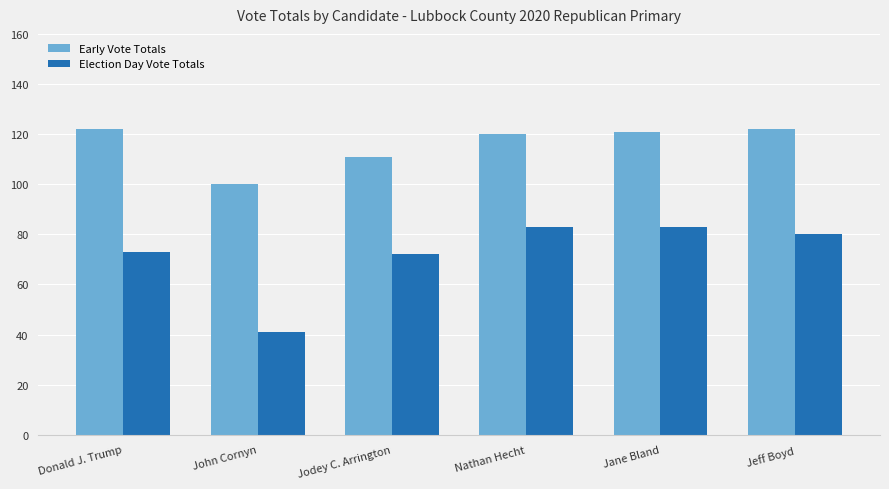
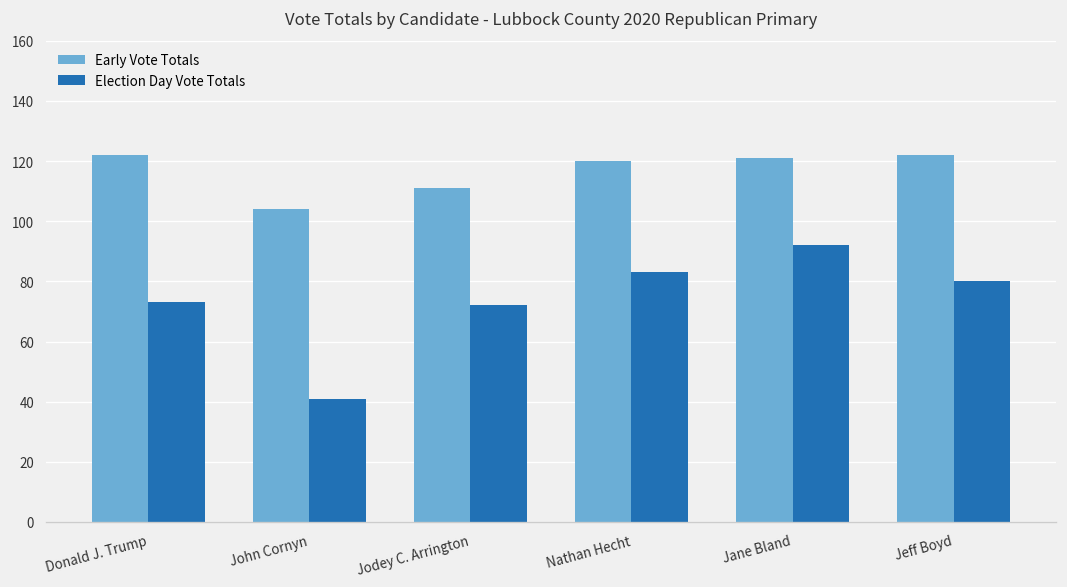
  {
    "Early Vote Totals": {
      "Donald J. Trump": 122,
-     "John Cornyn": 100,
+     "John Cornyn": 104,
      "Jodey C. Arrington": 111,
      "Nathan Hecht": 120,
      "Jane Bland": 121,
      "Jeff Boyd": 122
    },
    "Election Day Vote Totals": {
      "Donald J. Trump": 73,
      "John Cornyn": 41,
      "Jodey C. Arrington": 72,
      "Nathan Hecht": 83,
-     "Jane Bland": 83,
+     "Jane Bland": 92,
      "Jeff Boyd": 80
    }
  }
